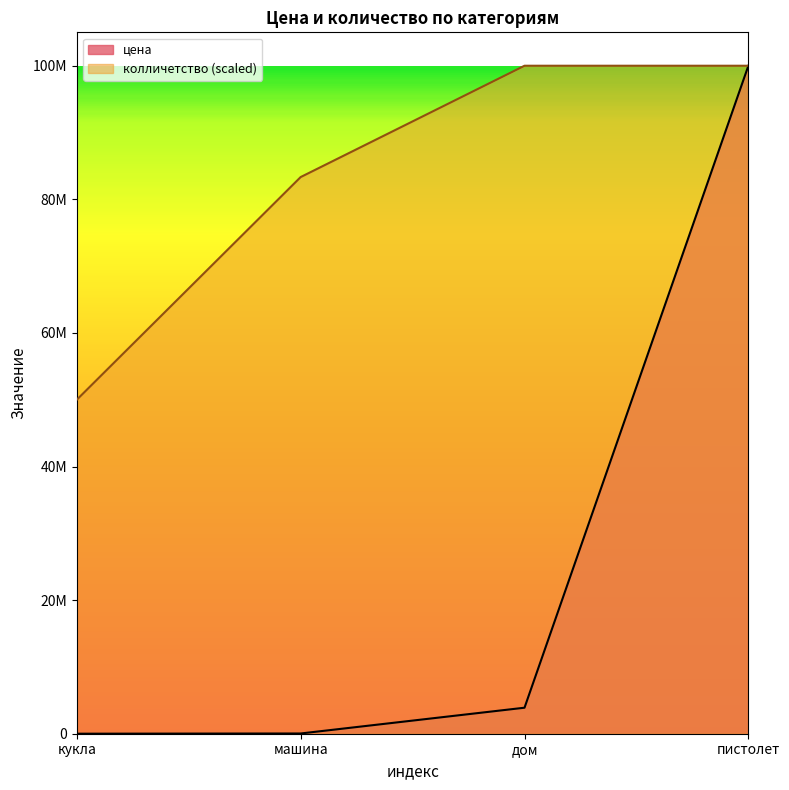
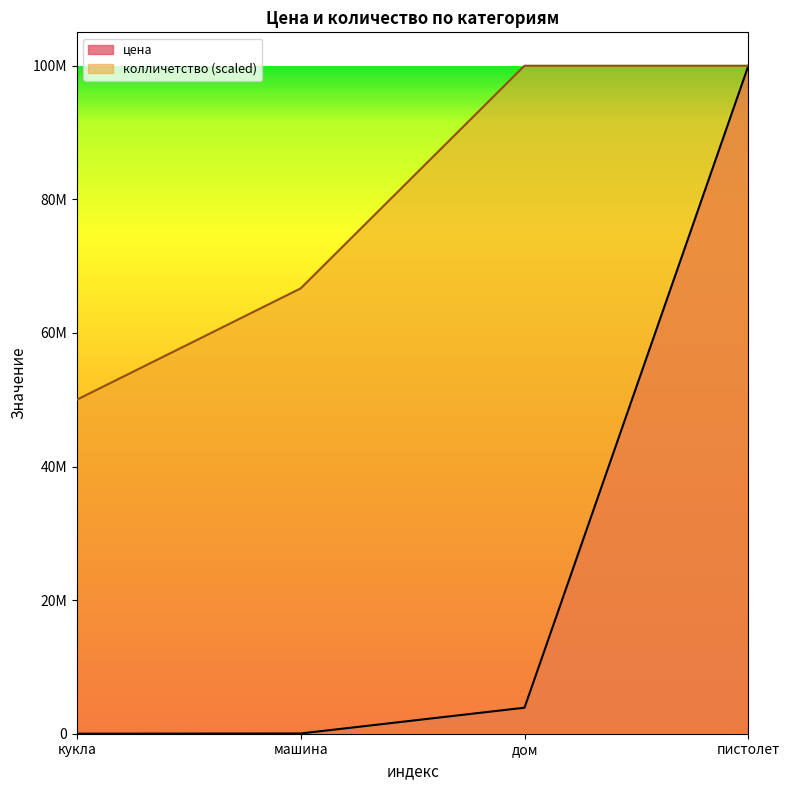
  {
    "цена": {
      "кукла": 0,
      "машина": 0,
      "дом": 4000000
    },
    "колличетство (scaled)": {
      "кукла": 50000000,
-     "машина": 83000000,
+     "машина": 67000000,
      "дом": 100000000
    }
  }
